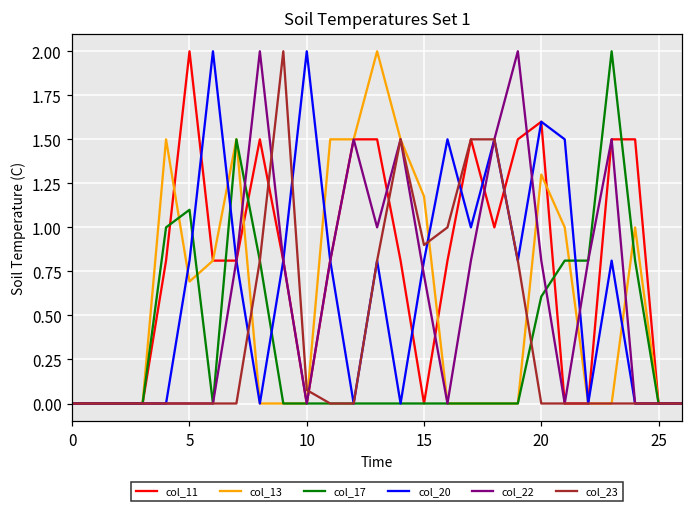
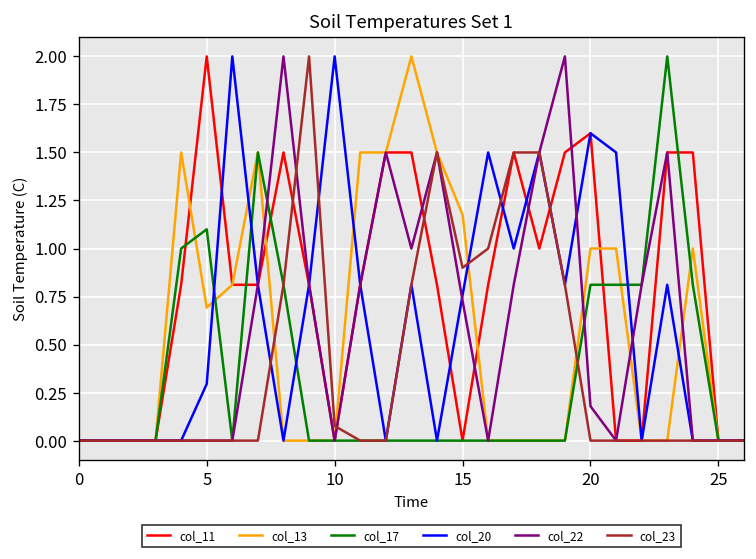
  {
    "col_11": {
      "5": 2.00
    },
    "col_13": {
      "5": 0.7,
      "15": 1.18,
-     "20": 1.3
+     "20": 1.0
    },
    "col_17": {
      "5": 1.10,
-     "20": 0.61
+     "20": 0.81
    },
    "col_20": {
-     "5": 0.81,
+     "5": 0.29,
      "10": 2.00,
-     "15": 0.81
+     "15": 0.76
    },
    "col_22": {
      "15": 0.73,
-     "20": 0.81
+     "20": 0.18
    },
    "col_23": {
      "10": 0.08,
      "15": 0.90,
      "20": 0.00
    }
  }
